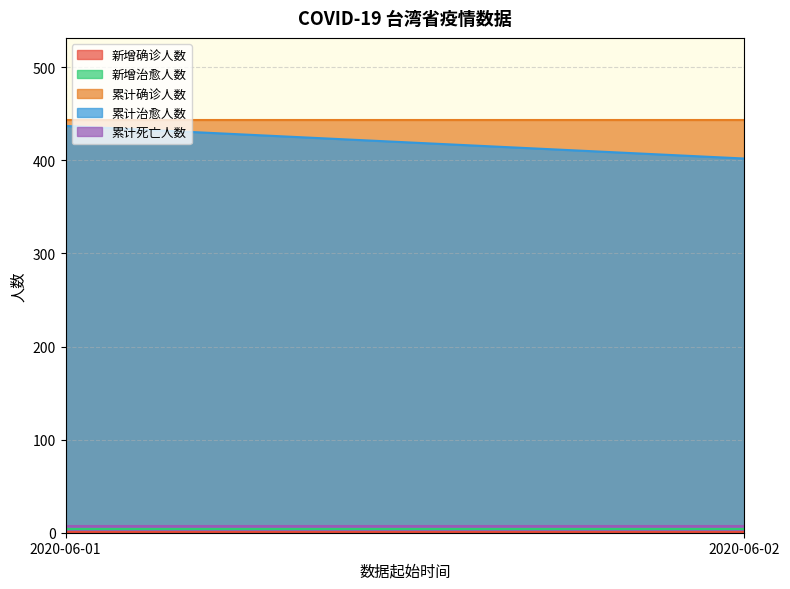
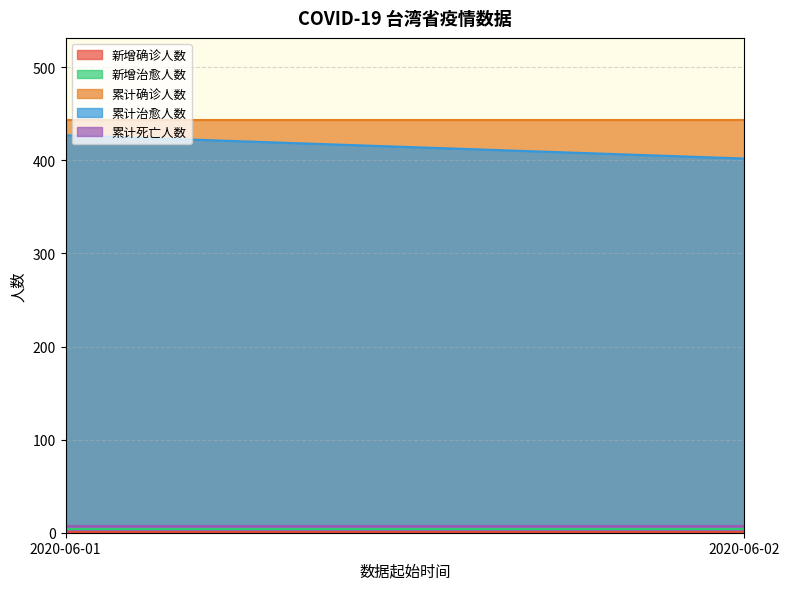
  {
    "新增治愈人数": {
      "2020-06-01": 0,
      "2020-06-02": 0
    },
    "累计治愈人数": {
-     "2020-06-01": 440,
+     "2020-06-01": 430,
      "2020-06-02": 400
    },
    "累计死亡人数": {
      "2020-06-01": 10,
      "2020-06-02": 10
    }
  }
